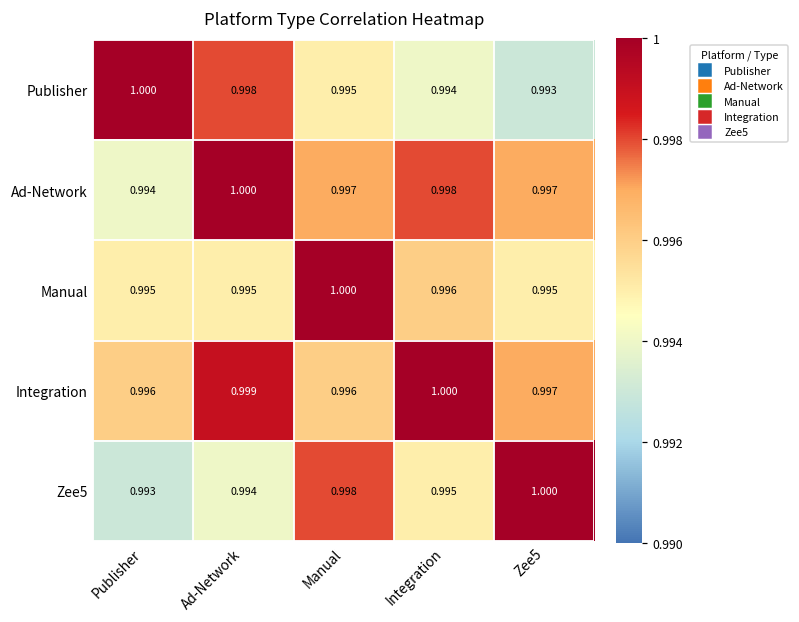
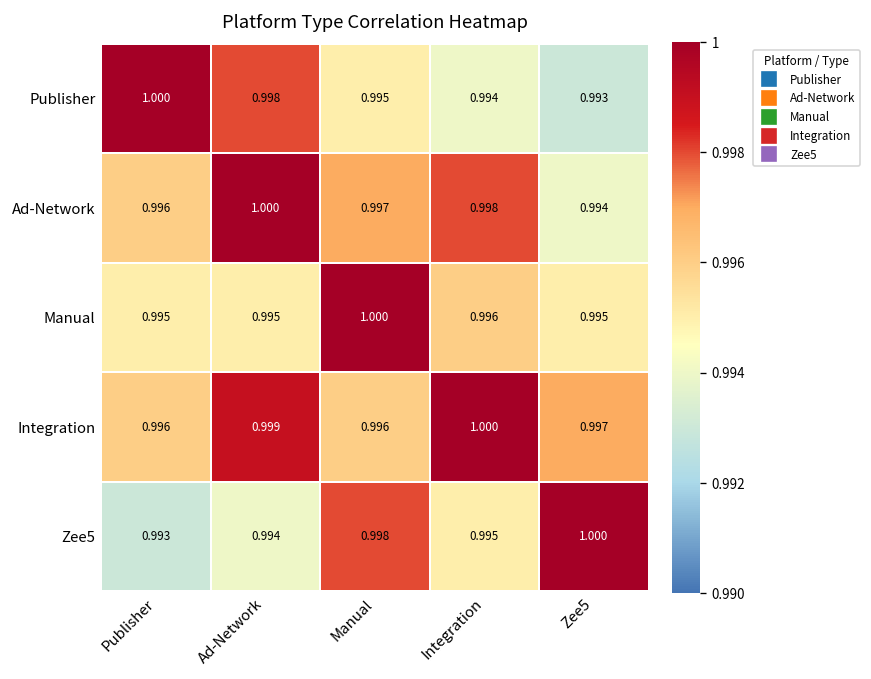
  {
    "Publisher": {
      "Publisher": 1.000,
      "Ad-Network": 0.998,
      "Manual": 0.995,
      "Integration": 0.994,
      "Zee5": 0.993
    },
    "Ad-Network": {
-     "Publisher": 0.994,
+     "Publisher": 0.996,
      "Ad-Network": 1.000,
      "Manual": 0.997,
      "Integration": 0.998,
-     "Zee5": 0.997
+     "Zee5": 0.994
    },
    "Manual": {
      "Publisher": 0.995,
      "Ad-Network": 0.995,
      "Manual": 1.000,
      "Integration": 0.996,
      "Zee5": 0.995
    },
    "Integration": {
      "Publisher": 0.996,
      "Ad-Network": 0.999,
      "Manual": 0.996,
      "Integration": 1.000,
      "Zee5": 0.997
    },
    "Zee5": {
      "Publisher": 0.993,
      "Ad-Network": 0.994,
      "Manual": 0.998,
      "Integration": 0.995,
      "Zee5": 1.000
    }
  }
